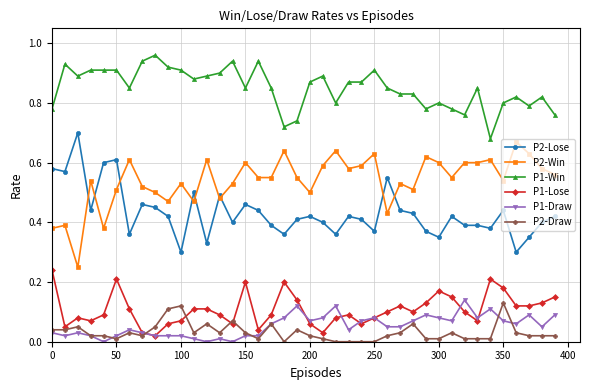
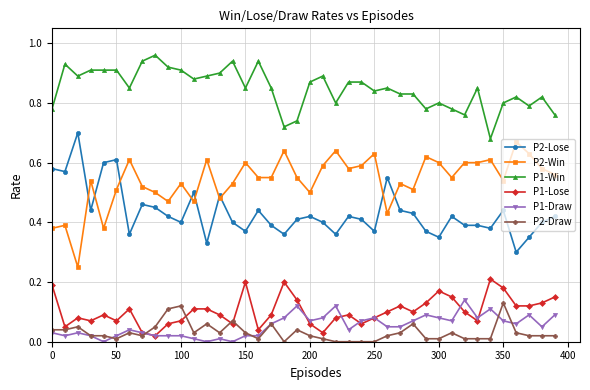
  {
    "P2-Lose": {
      "0": 0.58,
      "50": 0.61,
-     "100": 0.3,
-     "150": 0.46,
+     "100": 0.4,
+     "150": 0.37,
      "200": 0.42,
      "250": 0.37,
      "300": 0.35
    },
    "P2-Win": {
      "0": 0.38,
      "50": 0.51,
      "100": 0.53,
      "150": 0.60,
      "200": 0.50,
      "250": 0.63,
      "300": 0.60
    },
    "P1-Win": {
      "0": 0.78,
      "50": 0.91,
      "100": 0.91,
      "150": 0.85,
      "200": 0.87,
-     "250": 0.91,
+     "250": 0.84,
      "300": 0.80,
      "350": 0.80
    },
    "P1-Lose": {
-     "0": 0.24,
-     "50": 0.21,
+     "0": 0.19,
+     "50": 0.07,
      "100": 0.07,
      "150": 0.20,
      "200": 0.06,
      "300": 0.17,
      "350": 0.18
    },
    "P1-Draw": {
      "0": 0.03,
      "50": 0.02,
      "100": 0.02,
      "150": 0.02,
      "200": 0.07,
      "300": 0.08,
      "350": 0.07
    },
    "P2-Draw": {
      "0": 0.04,
      "50": 0.01,
      "100": 0.12,
      "150": 0.03,
      "200": 0.02,
      "250": 0.00,
      "300": 0.01,
      "350": 0.13
    }
  }
